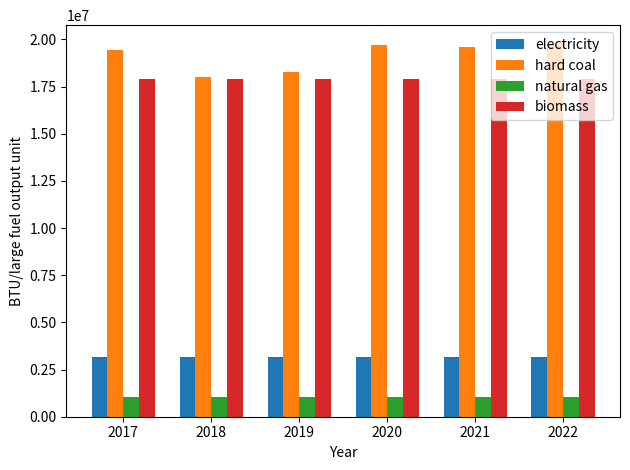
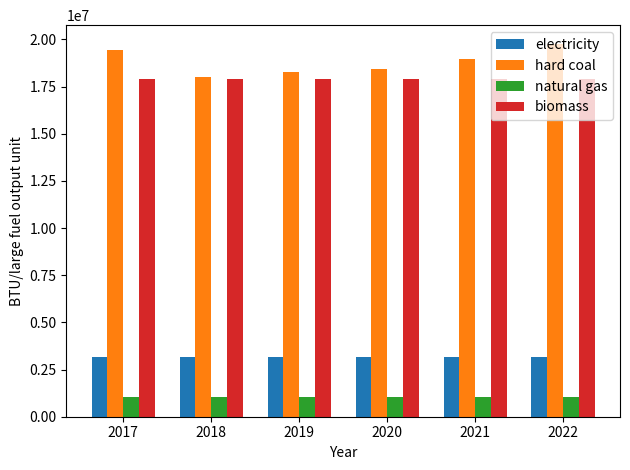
  {
    "electricity": {
      "2017": 3100000,
      "2018": 3100000,
      "2019": 3100000,
      "2020": 3100000,
      "2021": 3100000,
      "2022": 3100000
    },
    "hard coal": {
      "2017": 19400000,
      "2018": 18000000,
      "2019": 18300000,
-     "2020": 19700000,
-     "2021": 19600000
+     "2020": 18400000,
+     "2021": 18900000
    },
    "natural gas": {
      "2017": 1000000,
      "2018": 1000000,
      "2019": 1000000,
      "2020": 1000000,
      "2021": 1000000,
      "2022": 1000000
    },
    "biomass": {
      "2017": 17900000,
      "2018": 17900000,
      "2019": 17900000,
      "2020": 17900000
    }
  }
